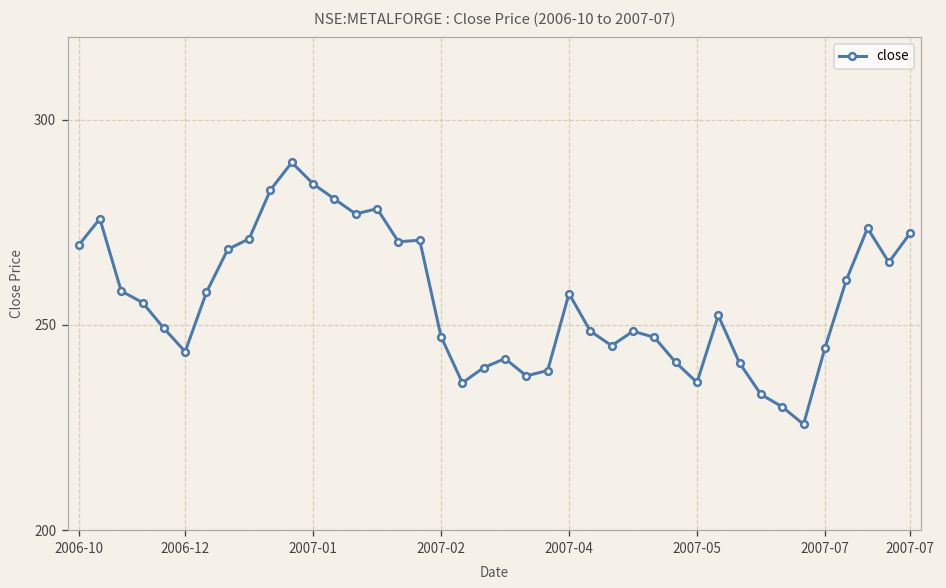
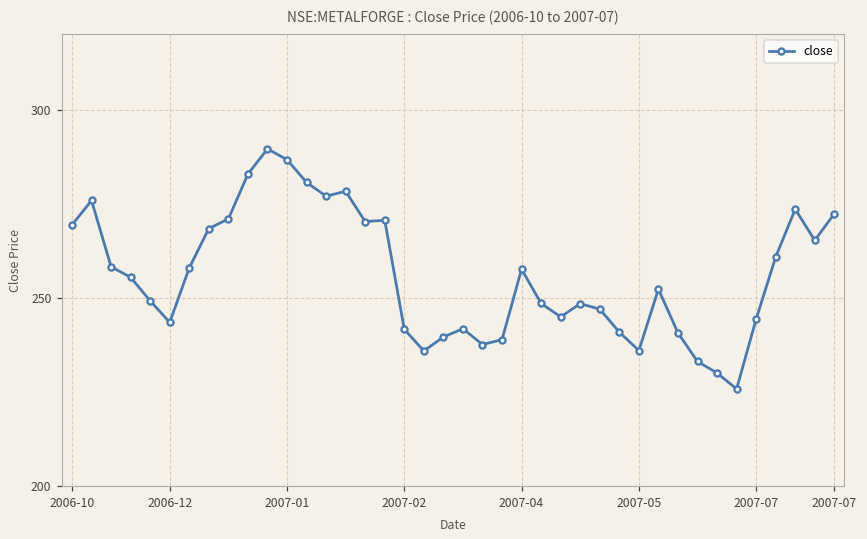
  {
    "2006-10": 269,
    "2006-12": 243,
-   "2007-01": 284,
-   "2007-02": 247,
+   "2007-01": 287,
+   "2007-02": 242,
    "2007-04": 258,
    "2007-05": 236
  }
